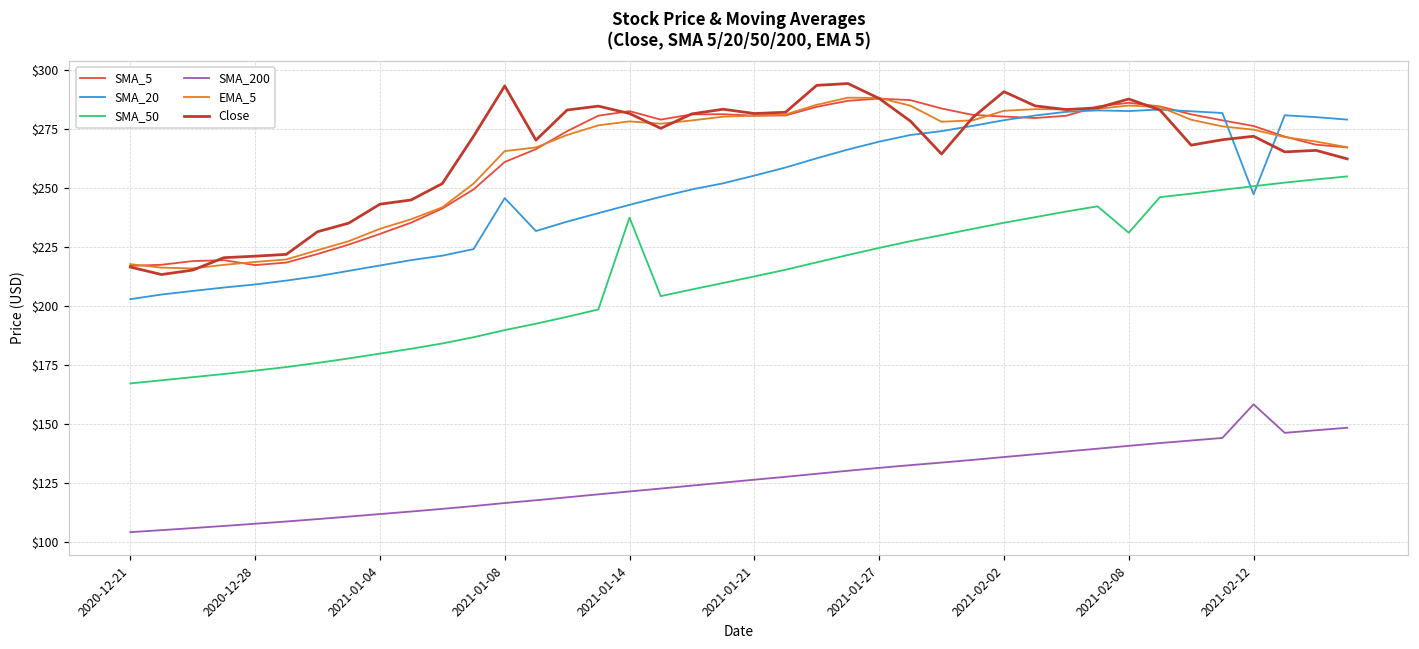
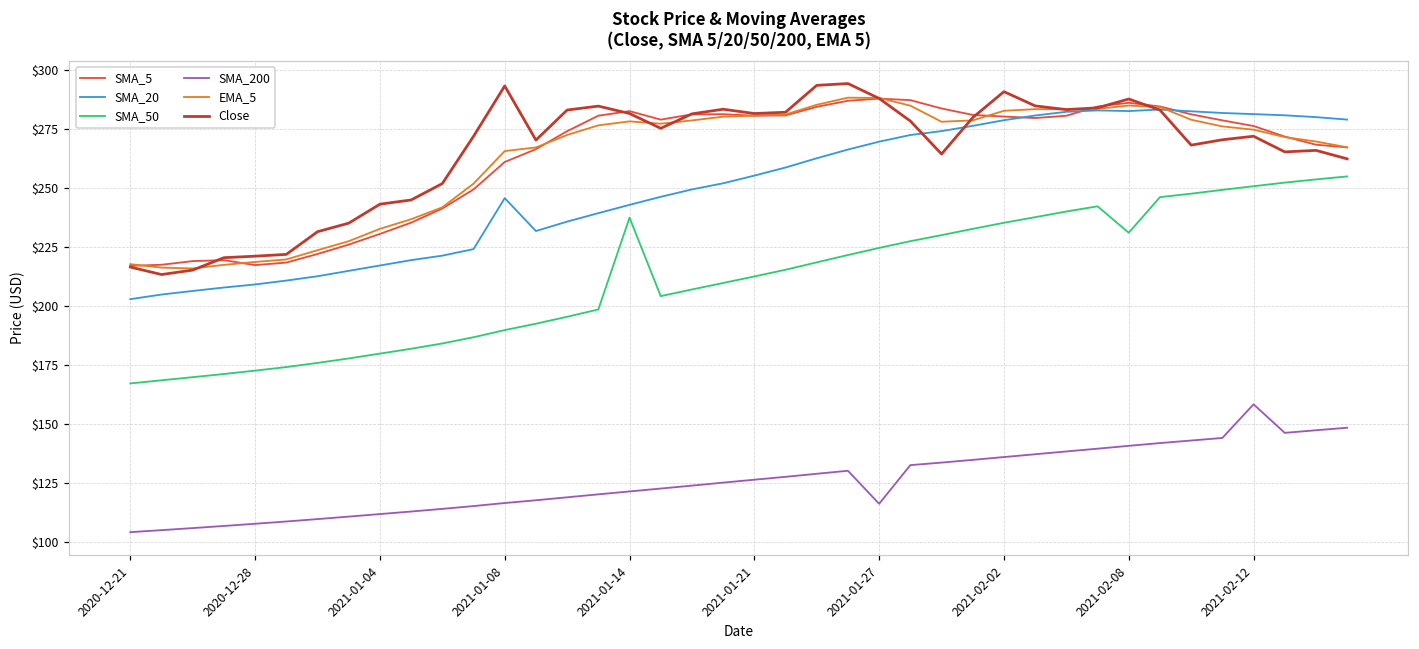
  {
    "SMA_20": {
      "2020-12-21": "$203",
      "2020-12-28": "$209",
      "2021-01-04": "$217",
      "2021-01-08": "$246",
      "2021-01-14": "$243",
      "2021-01-21": "$255",
      "2021-01-27": "$270",
      "2021-02-02": "$279",
      "2021-02-08": "$283",
-     "2021-02-12": "$247"
+     "2021-02-12": "$281"
    },
    "SMA_50": {
      "2020-12-21": "$167",
      "2020-12-28": "$173",
      "2021-01-04": "$180",
      "2021-01-08": "$190",
      "2021-01-14": "$238",
      "2021-01-21": "$213",
      "2021-01-27": "$225",
      "2021-02-02": "$235",
      "2021-02-08": "$231",
      "2021-02-12": "$251"
    },
    "SMA_200": {
      "2020-12-21": "$104",
      "2020-12-28": "$108",
      "2021-01-04": "$112",
      "2021-01-08": "$117",
      "2021-01-14": "$122",
      "2021-01-21": "$127",
-     "2021-01-27": "$132",
+     "2021-01-27": "$116",
      "2021-02-02": "$136",
      "2021-02-08": "$141",
      "2021-02-12": "$158"
    }
  }
